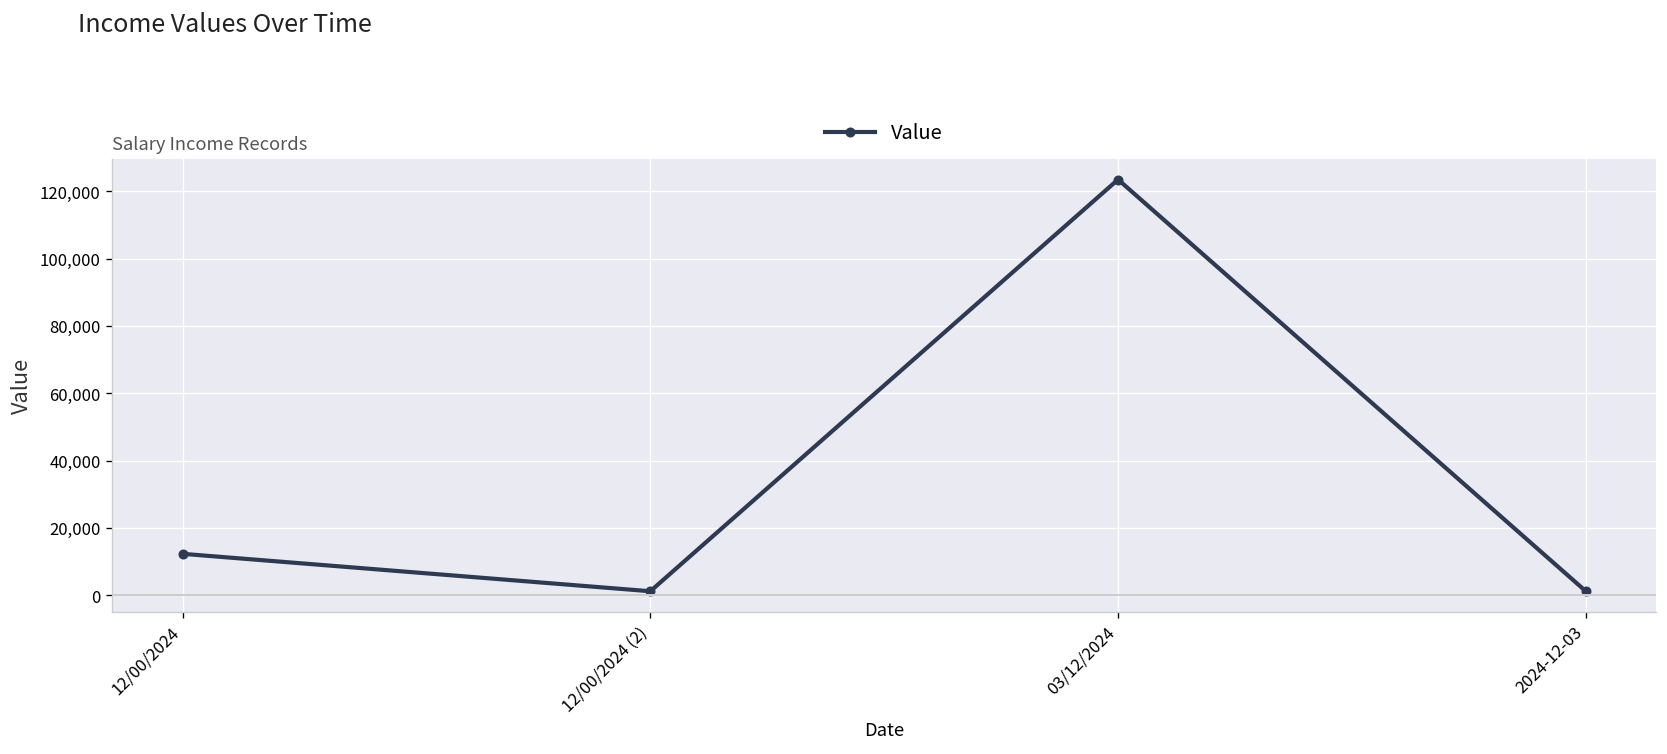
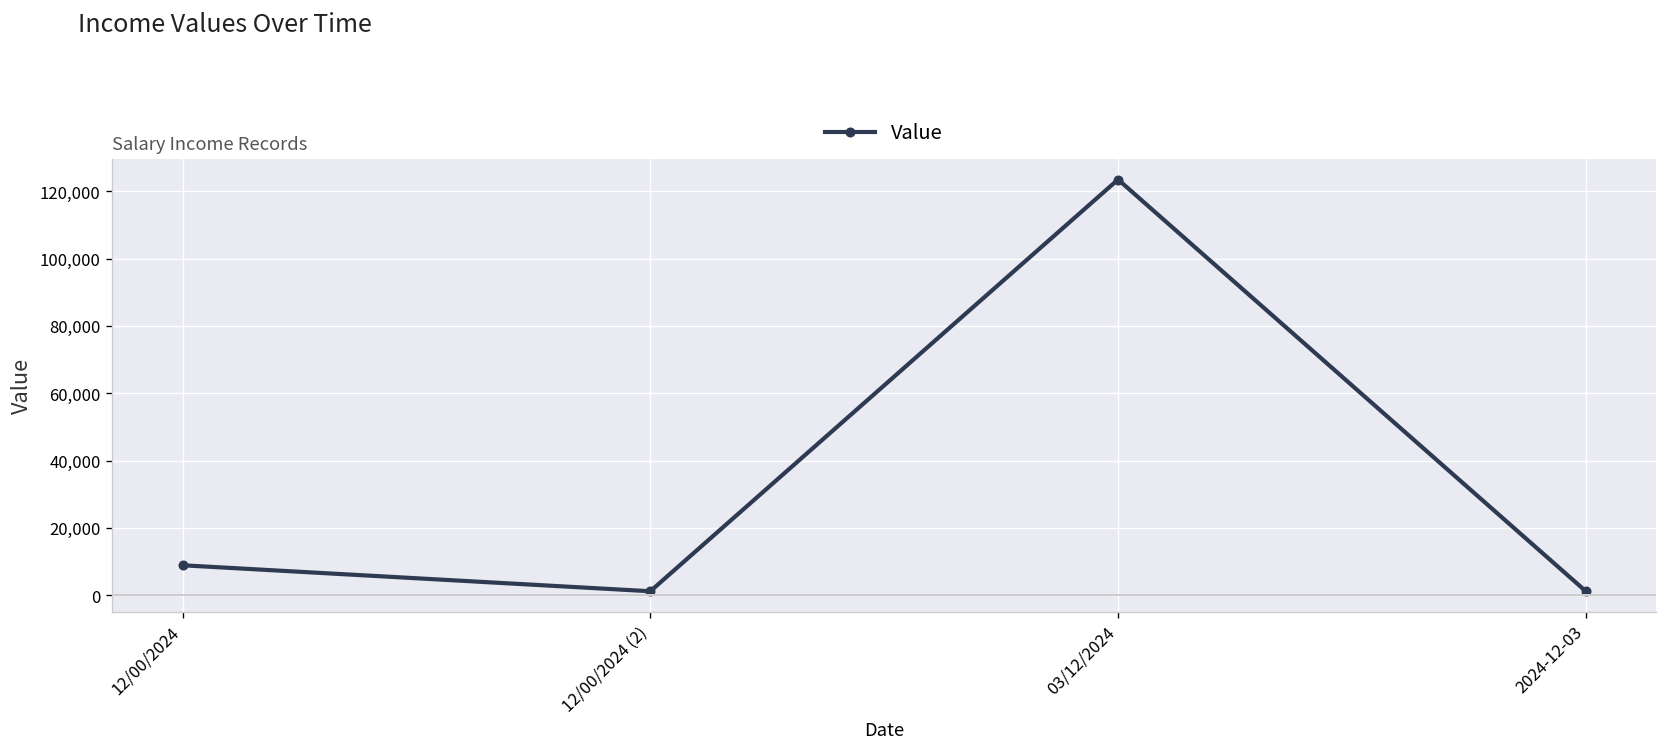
  {
-   "12/00/2024": "12,000",
+   "12/00/2024": "9,000",
    "12/00/2024 (2)": "1,000",
    "03/12/2024": "123,000",
    "2024-12-03": "1,000"
  }
